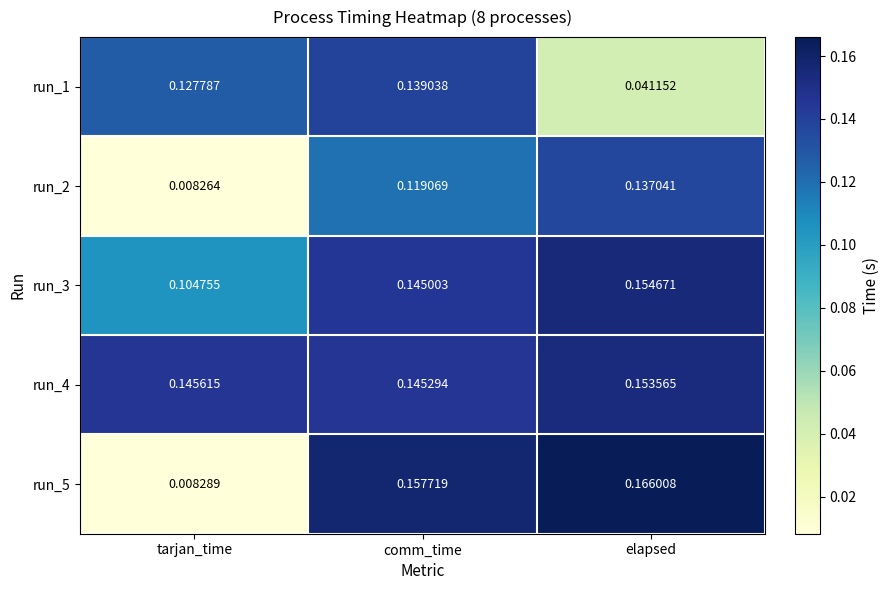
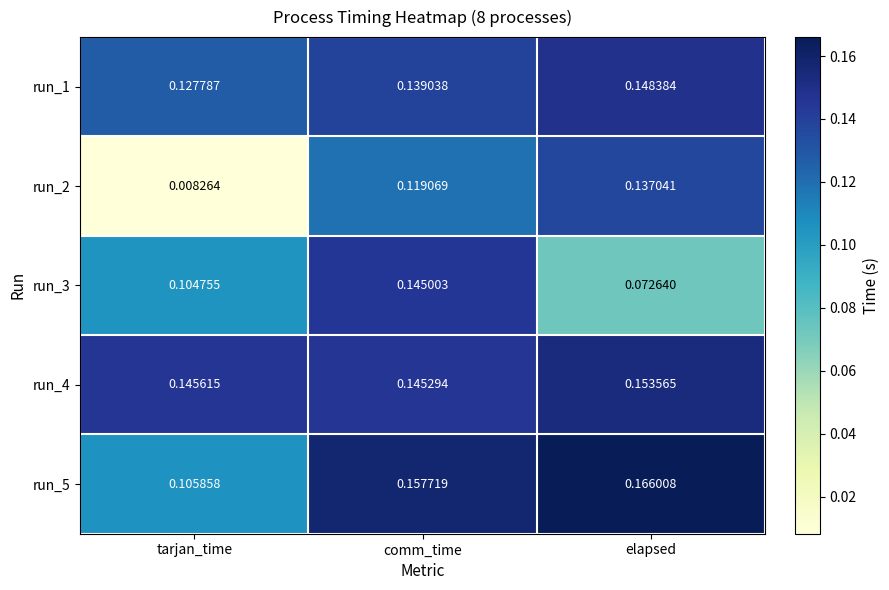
  {
    "run_1": {
      "tarjan_time": 0.127787,
      "comm_time": 0.139038,
-     "elapsed": 0.041152
+     "elapsed": 0.148384
    },
    "run_2": {
      "tarjan_time": 0.008264,
      "comm_time": 0.119069,
      "elapsed": 0.137041
    },
    "run_3": {
      "tarjan_time": 0.104755,
      "comm_time": 0.145003,
-     "elapsed": 0.154671
+     "elapsed": 0.072640
    },
    "run_4": {
      "tarjan_time": 0.145615,
      "comm_time": 0.145294,
      "elapsed": 0.153565
    },
    "run_5": {
-     "tarjan_time": 0.008289,
+     "tarjan_time": 0.105858,
      "comm_time": 0.157719,
      "elapsed": 0.166008
    }
  }
